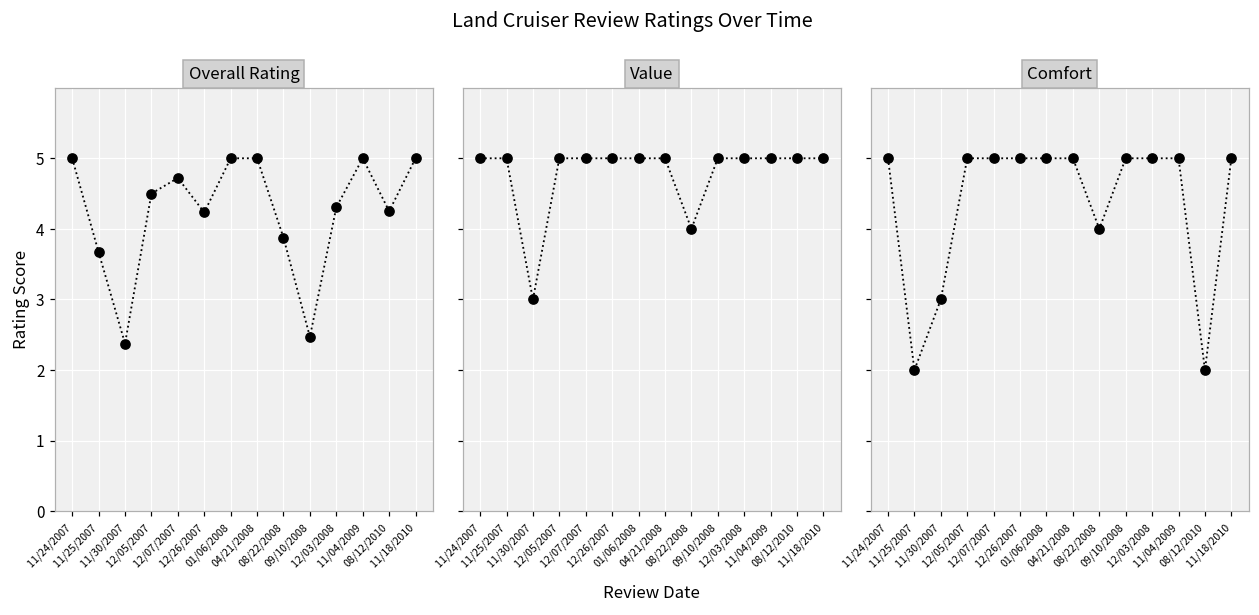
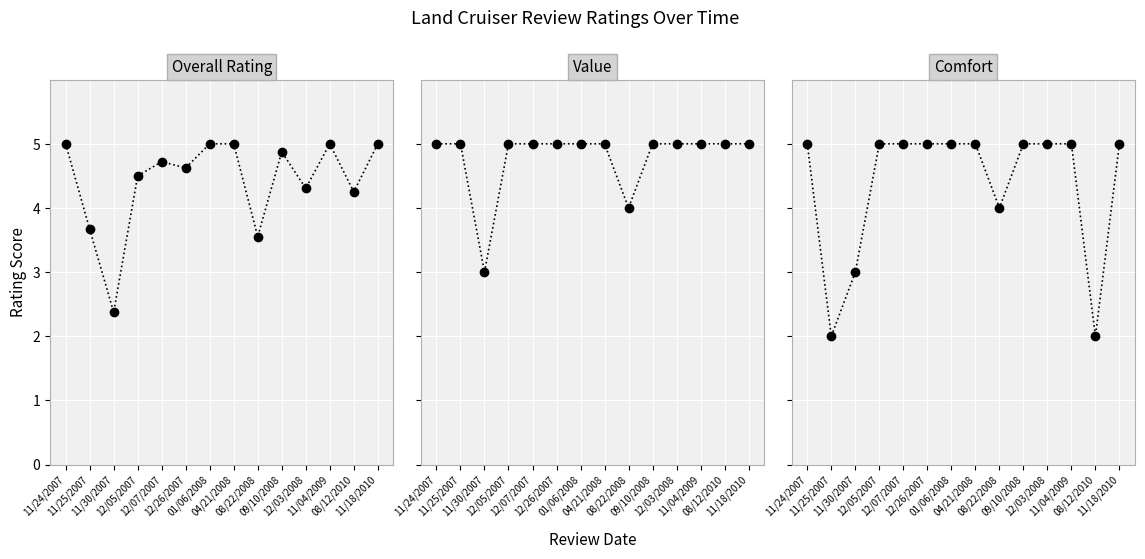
  {
    "Overall Rating": {
      "11/24/2007": 5.0,
      "11/25/2007": 3.7,
      "11/30/2007": 2.4,
      "12/05/2007": 4.5,
      "12/07/2007": 4.7,
-     "12/26/2007": 4.2,
+     "12/26/2007": 4.6,
      "01/06/2008": 5.0,
      "04/21/2008": 5.0,
-     "08/22/2008": 3.9,
-     "09/10/2008": 2.5,
+     "08/22/2008": 3.6,
+     "09/10/2008": 4.9,
      "12/03/2008": 4.3,
      "11/04/2009": 5.0,
      "08/12/2010": 4.3,
      "11/18/2010": 5.0
    }
  }
